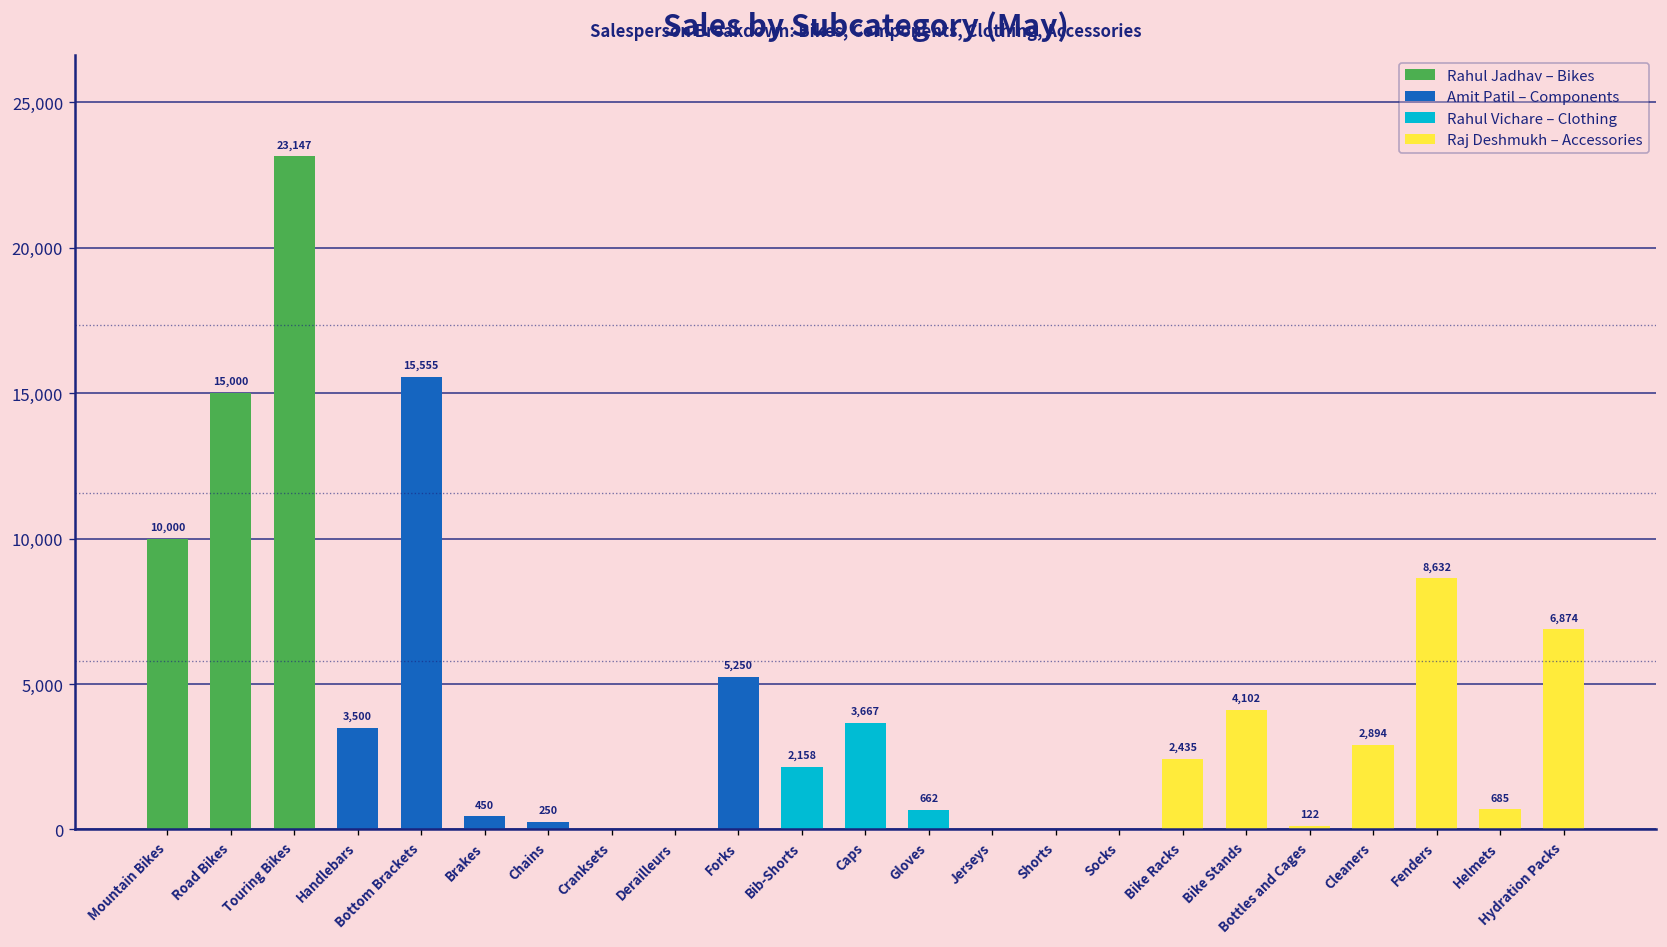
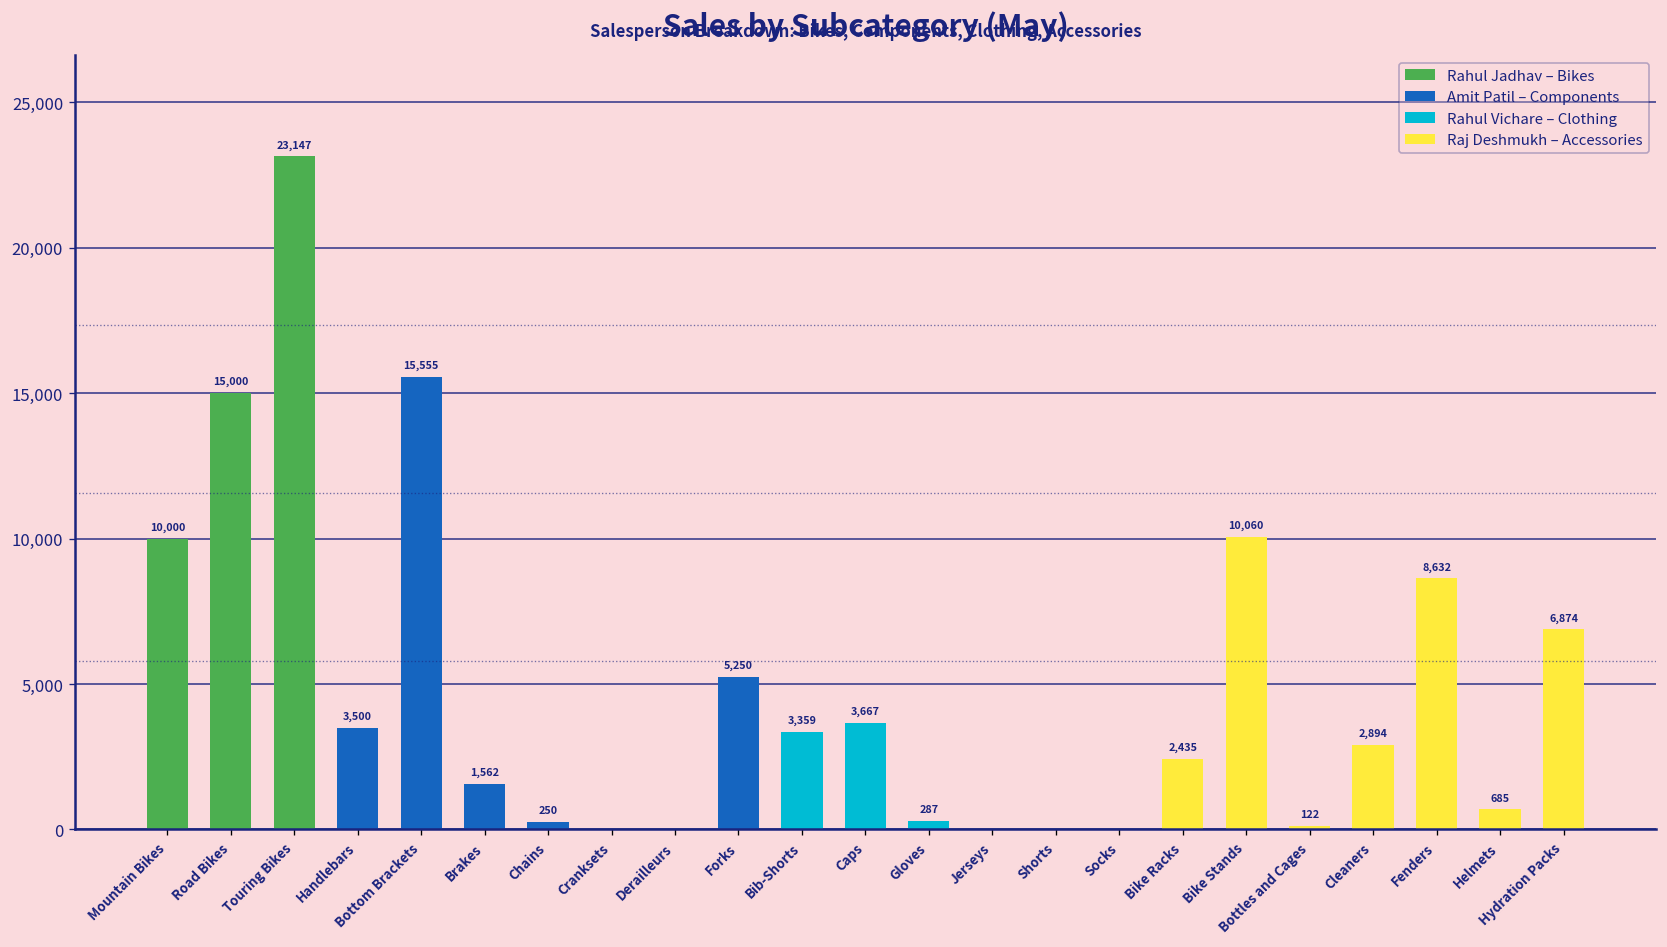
  {
    "Mountain Bikes": "10,000",
    "Road Bikes": "15,000",
    "Touring Bikes": "23,147",
    "Handlebars": "3,500",
    "Bottom Brackets": "15,555",
-   "Brakes": "450",
+   "Brakes": "1,562",
    "Chains": "250",
    "Forks": "5,250",
-   "Bib-Shorts": "2,158",
+   "Bib-Shorts": "3,359",
    "Caps": "3,667",
-   "Gloves": "662",
+   "Gloves": "287",
    "Bike Racks": "2,435",
-   "Bike Stands": "4,102",
+   "Bike Stands": "10,060",
    "Bottles and Cages": "122",
    "Cleaners": "2,894",
    "Fenders": "8,632",
    "Helmets": "685",
    "Hydration Packs": "6,874"
  }
